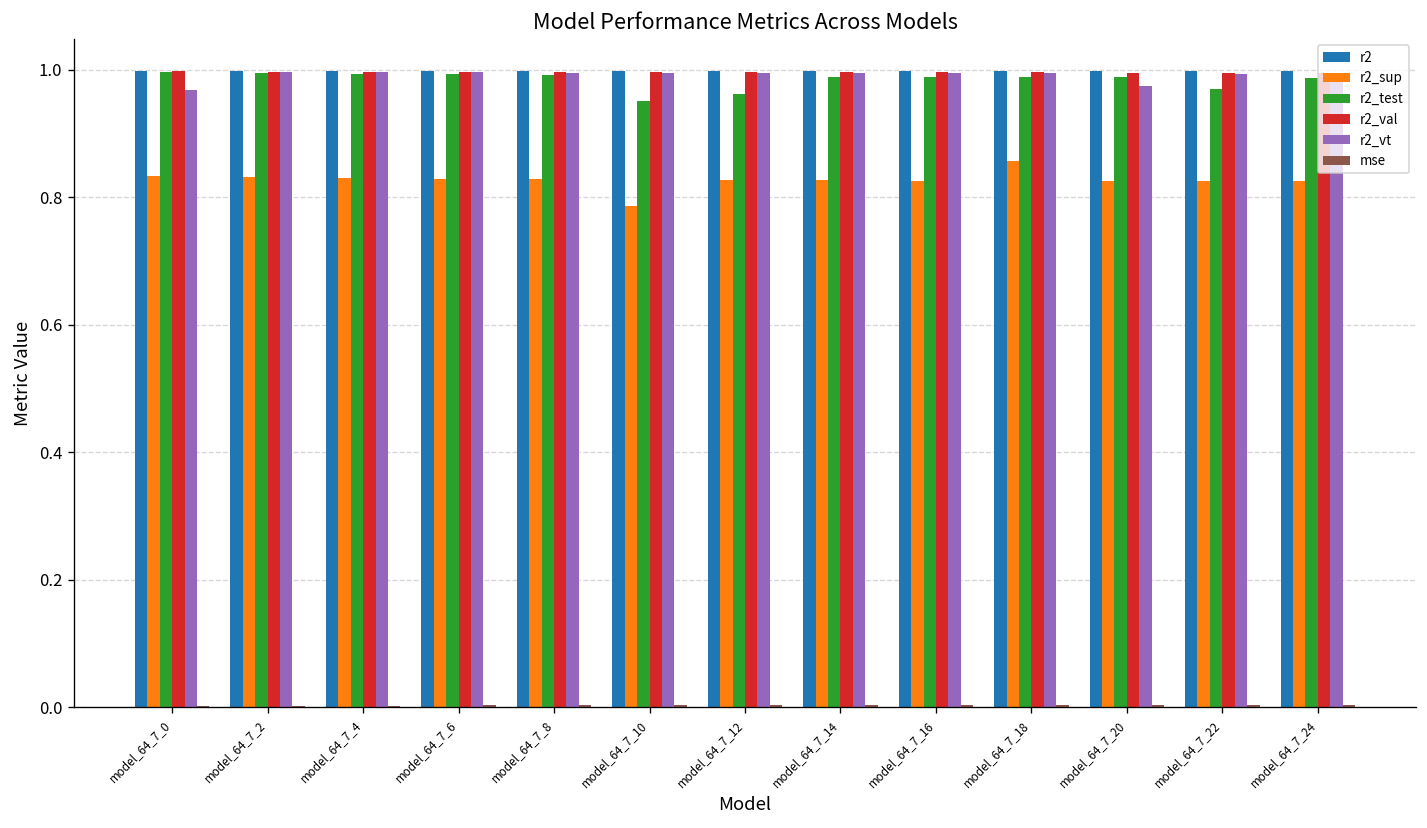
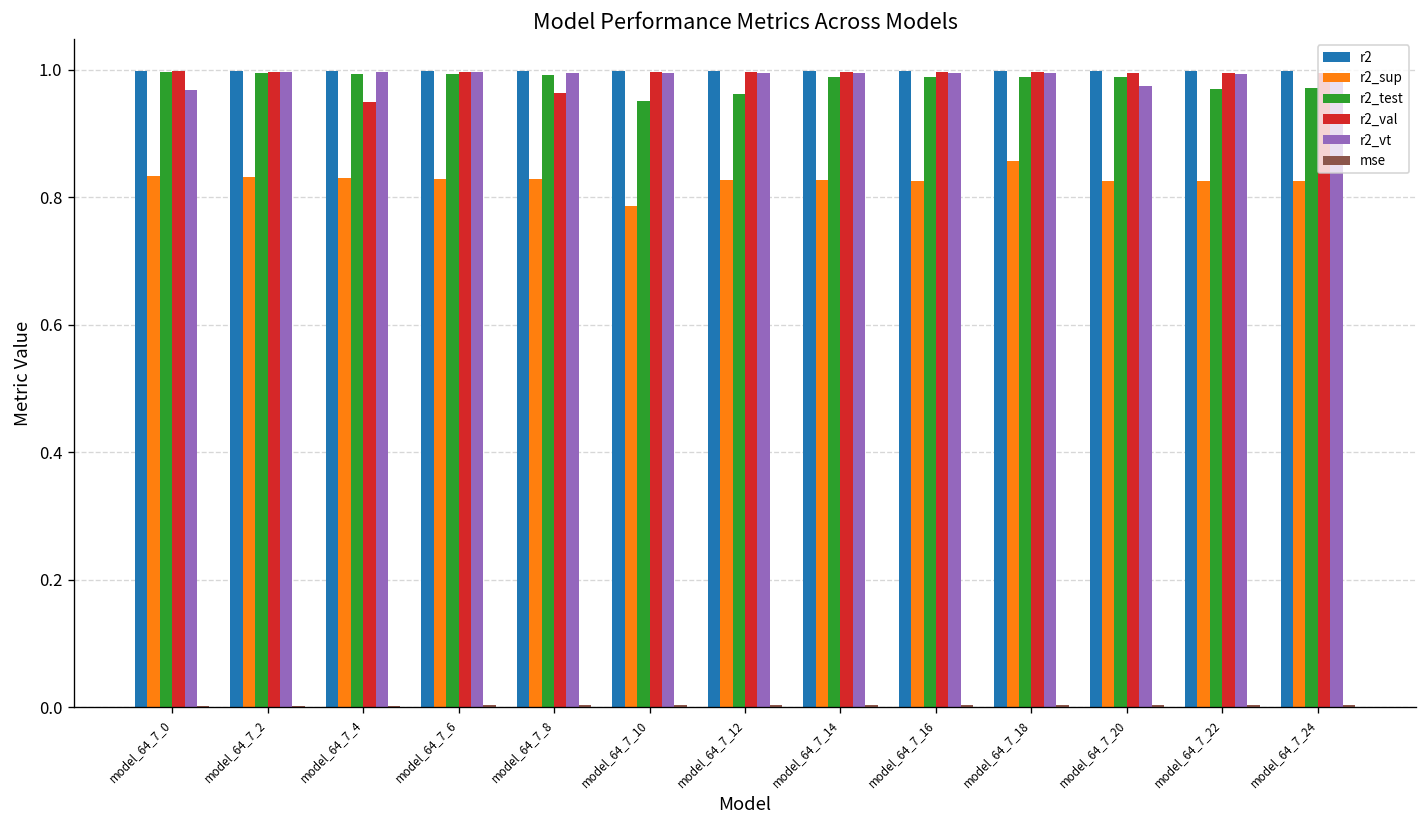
  {
    "r2": {
      "model_64_7_0": 1.00,
      "model_64_7_2": 1.00,
      "model_64_7_4": 1.00,
      "model_64_7_6": 1.00,
      "model_64_7_8": 1.00,
      "model_64_7_10": 1.00,
      "model_64_7_12": 1.00,
      "model_64_7_14": 1.00,
      "model_64_7_16": 1.00,
      "model_64_7_18": 1.00,
      "model_64_7_20": 1.00,
      "model_64_7_22": 1.00,
      "model_64_7_24": 1.00
    },
    "r2_sup": {
      "model_64_7_0": 0.83,
      "model_64_7_2": 0.83,
      "model_64_7_4": 0.83,
      "model_64_7_6": 0.83,
      "model_64_7_8": 0.83,
      "model_64_7_10": 0.79,
      "model_64_7_12": 0.83,
      "model_64_7_14": 0.83,
      "model_64_7_16": 0.83,
      "model_64_7_18": 0.86,
      "model_64_7_20": 0.82,
      "model_64_7_22": 0.82,
      "model_64_7_24": 0.82
    },
    "r2_test": {
      "model_64_7_0": 1.00,
      "model_64_7_2": 0.99,
      "model_64_7_4": 0.99,
      "model_64_7_6": 0.99,
      "model_64_7_8": 0.99,
      "model_64_7_10": 0.95,
      "model_64_7_12": 0.96,
      "model_64_7_14": 0.99,
      "model_64_7_16": 0.99,
      "model_64_7_18": 0.99,
      "model_64_7_20": 0.99,
      "model_64_7_22": 0.97,
-     "model_64_7_24": 0.99
+     "model_64_7_24": 0.97
    },
    "r2_val": {
      "model_64_7_0": 1.00,
      "model_64_7_2": 1.00,
-     "model_64_7_4": 1.00,
+     "model_64_7_4": 0.95,
      "model_64_7_6": 1.00,
-     "model_64_7_8": 1.00,
+     "model_64_7_8": 0.96,
      "model_64_7_10": 1.00,
      "model_64_7_12": 1.00,
      "model_64_7_14": 1.00,
      "model_64_7_16": 1.00,
      "model_64_7_18": 1.00,
      "model_64_7_20": 1.00,
      "model_64_7_22": 1.00
    },
    "r2_vt": {
      "model_64_7_0": 0.97,
      "model_64_7_2": 1.00,
      "model_64_7_4": 1.00,
      "model_64_7_6": 1.00,
      "model_64_7_8": 1.00,
      "model_64_7_10": 0.99,
      "model_64_7_12": 0.99,
      "model_64_7_14": 0.99,
      "model_64_7_16": 0.99,
      "model_64_7_18": 0.99,
      "model_64_7_20": 0.97,
      "model_64_7_22": 0.99
    }
  }
